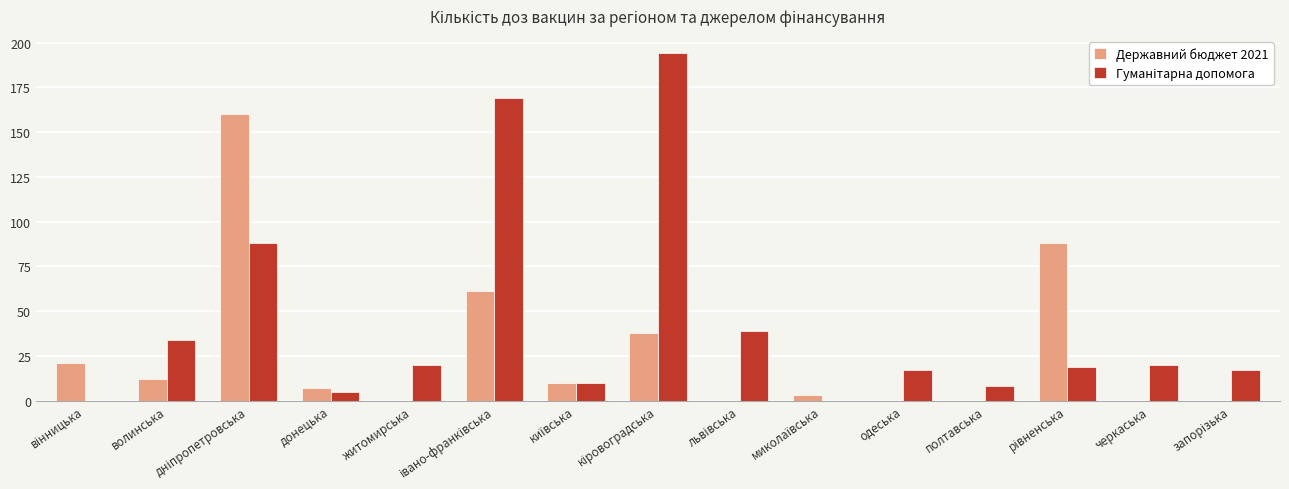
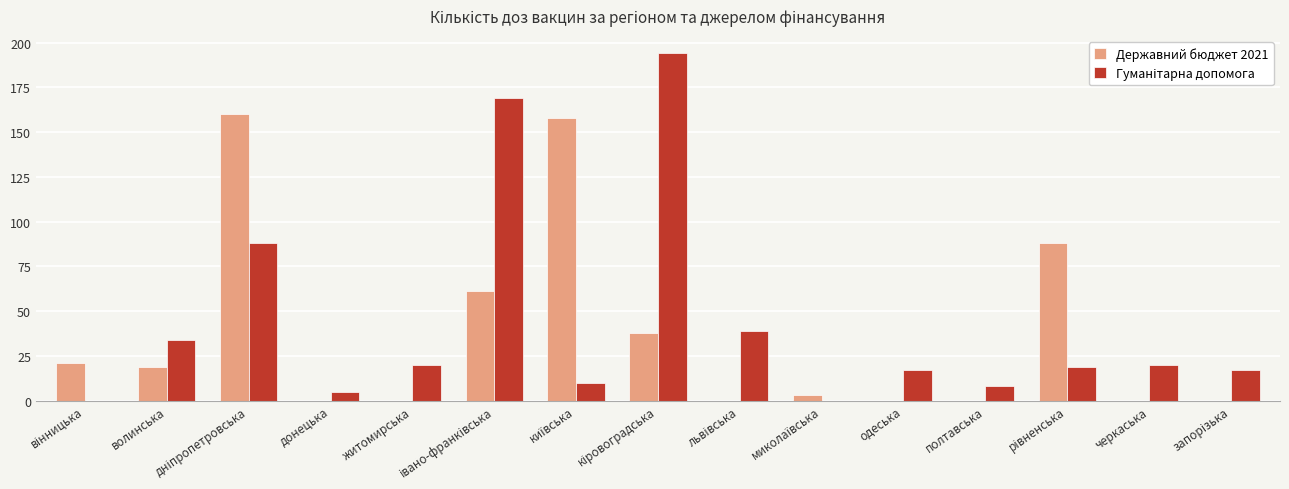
  {
    "Державний бюджет 2021": {
      "вінницька": 21,
-     "волинська": 12,
+     "волинська": 19,
      "дніпропетровська": 160,
-     "донецька": 7,
+     "донецька": 0,
      "житомирська": 0,
      "івано-франківська": 61,
-     "київська": 10,
+     "київська": 158,
      "кіровоградська": 38,
      "львівська": 0,
      "миколаївська": 3,
      "одеська": 0,
      "полтавська": 0,
      "рівненська": 88,
      "черкаська": 0,
      "запорізька": 0
    },
    "Гуманітарна допомога": {
      "вінницька": 0,
      "волинська": 34,
      "дніпропетровська": 88,
      "донецька": 5,
      "житомирська": 20,
      "івано-франківська": 169,
      "київська": 10,
      "кіровоградська": 194,
      "львівська": 39,
      "миколаївська": 0,
      "одеська": 17,
      "полтавська": 8,
      "рівненська": 19,
      "черкаська": 20,
      "запорізька": 17
    }
  }
